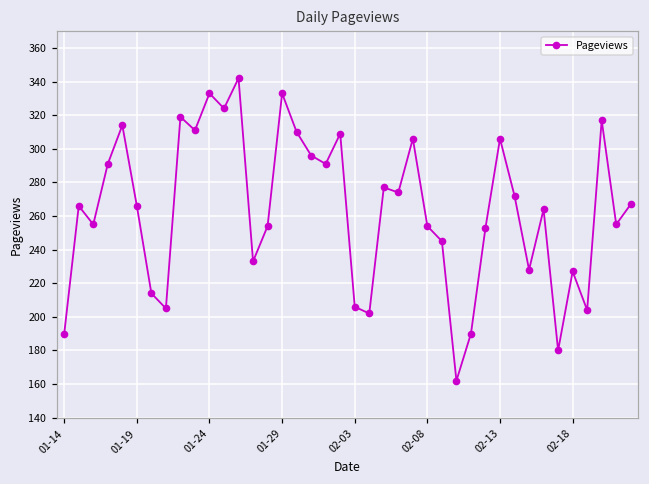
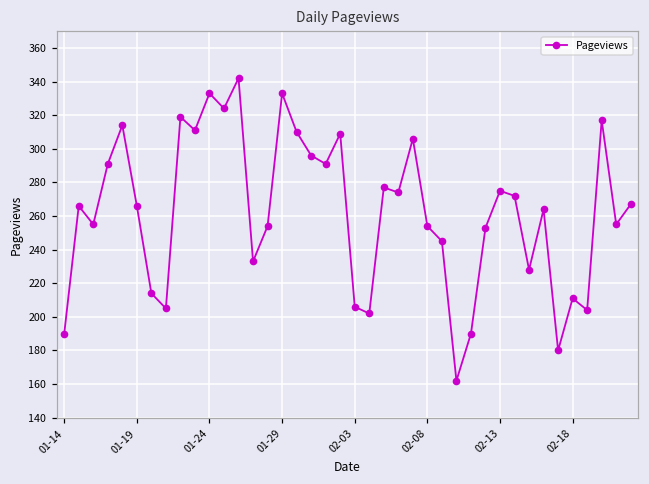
  {
    "01-14": 190,
    "01-19": 266,
    "01-24": 333,
    "01-29": 333,
    "02-03": 206,
    "02-08": 254,
-   "02-13": 306,
-   "02-18": 227
+   "02-13": 275,
+   "02-18": 211
  }
